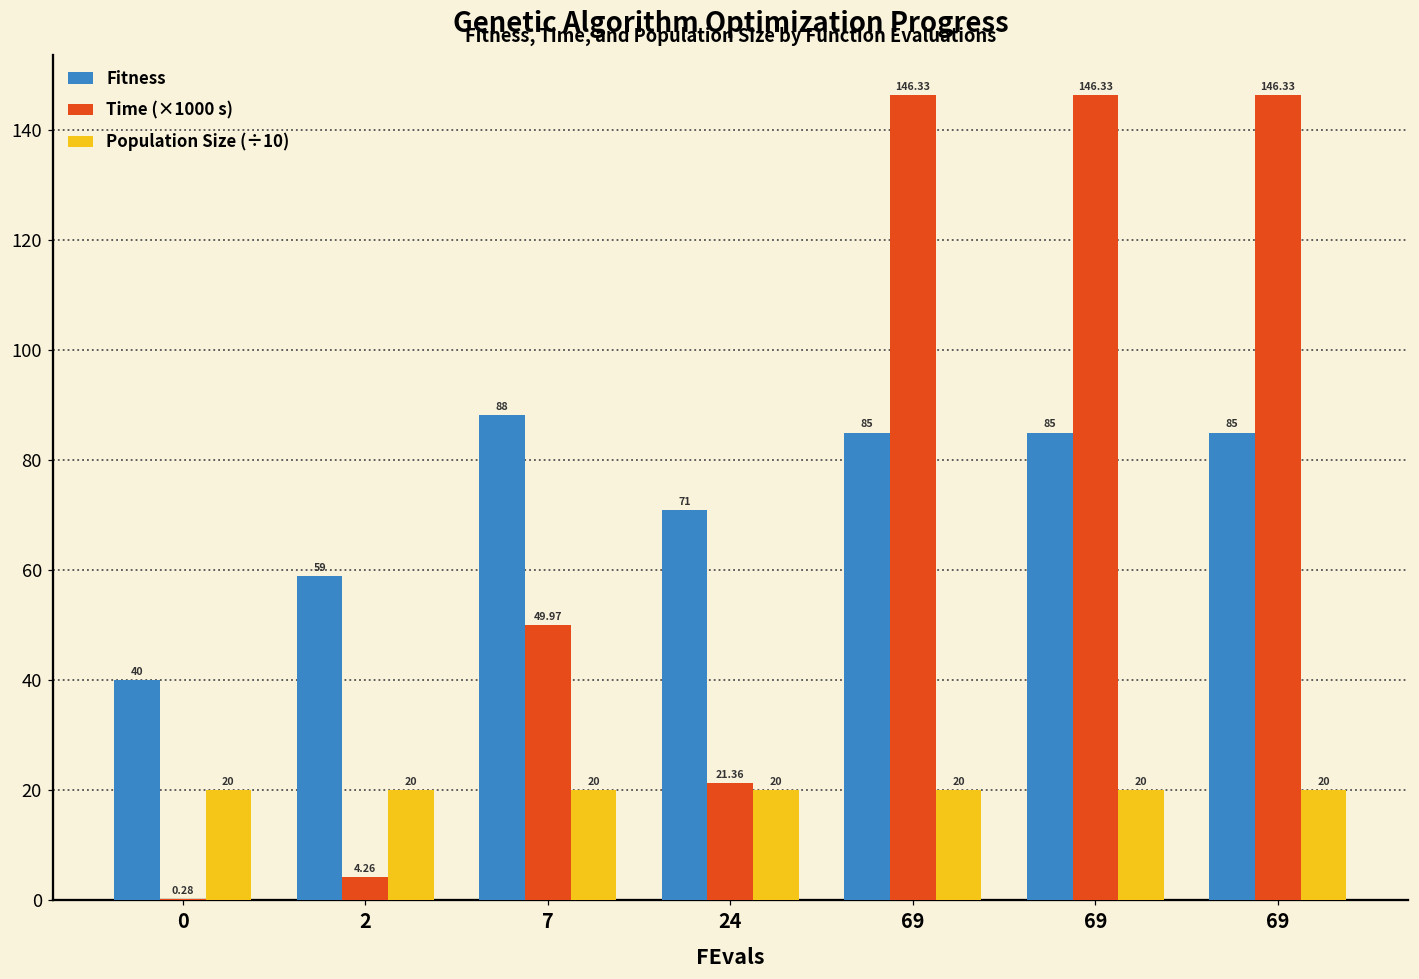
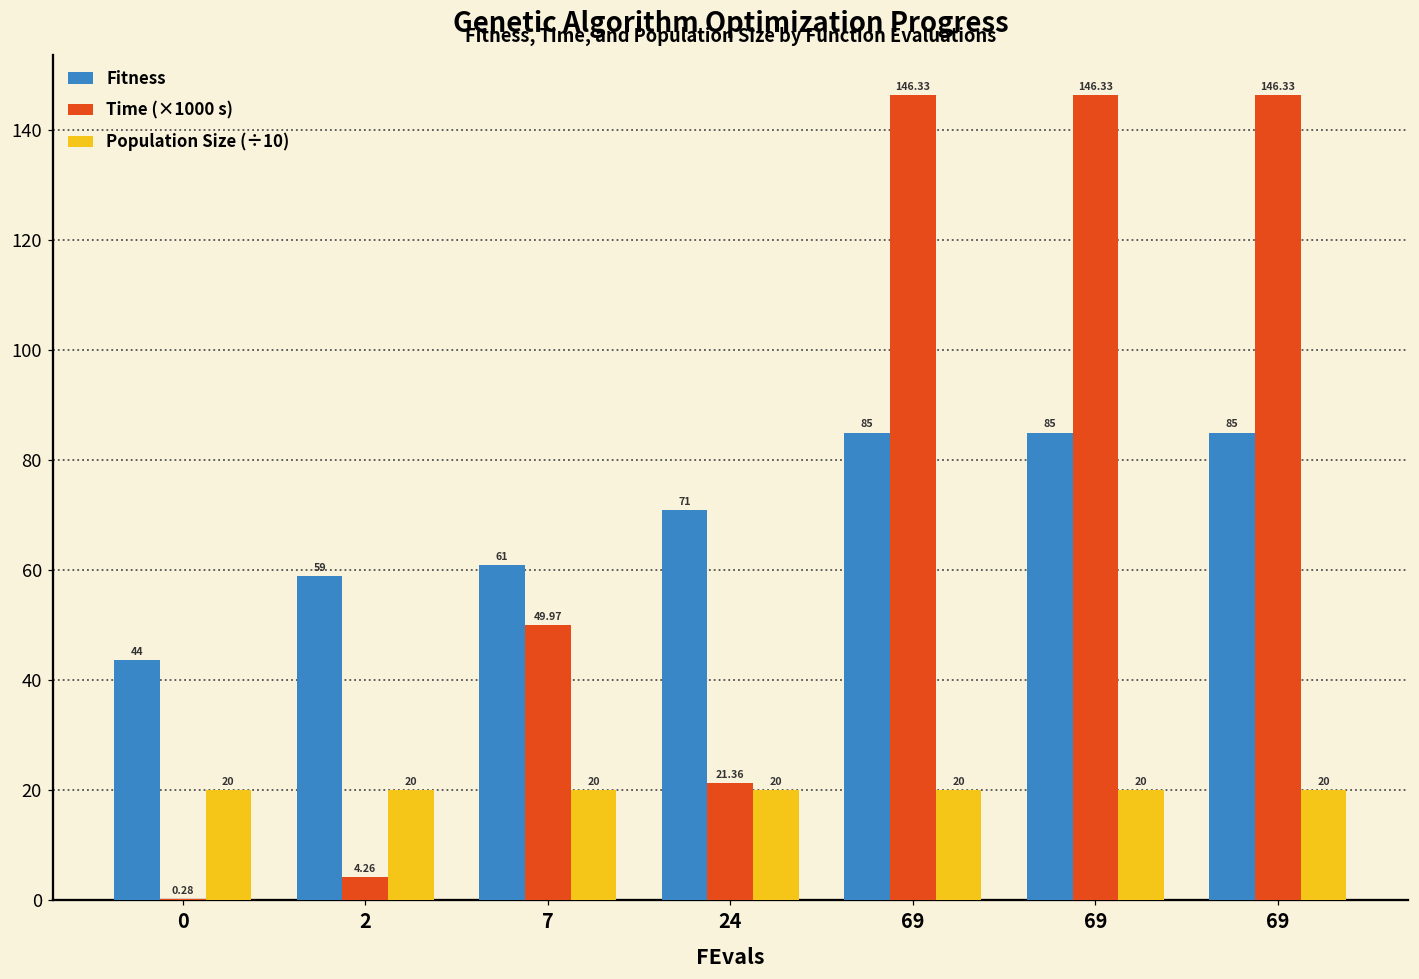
  {
    "Fitness": {
-     "0": 40,
+     "0": 44,
      "2": 59,
-     "7": 88,
+     "7": 61,
      "24": 71
    },
    "Time (×1000 s)": {
      "0": 0.28,
      "2": 4.26,
      "7": 49.97,
      "24": 21.36
    },
    "Population Size (÷10)": {
      "0": 20,
      "2": 20,
      "7": 20,
      "24": 20
    }
  }
